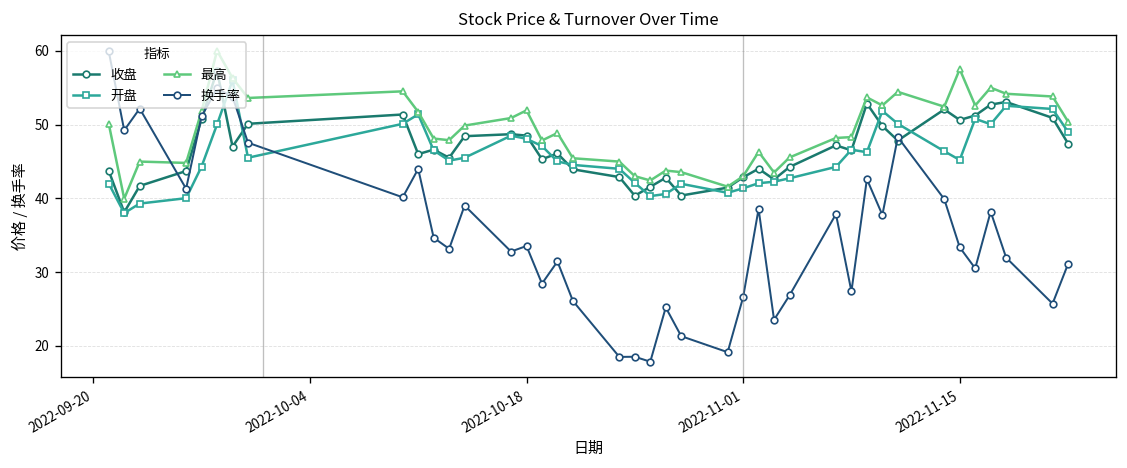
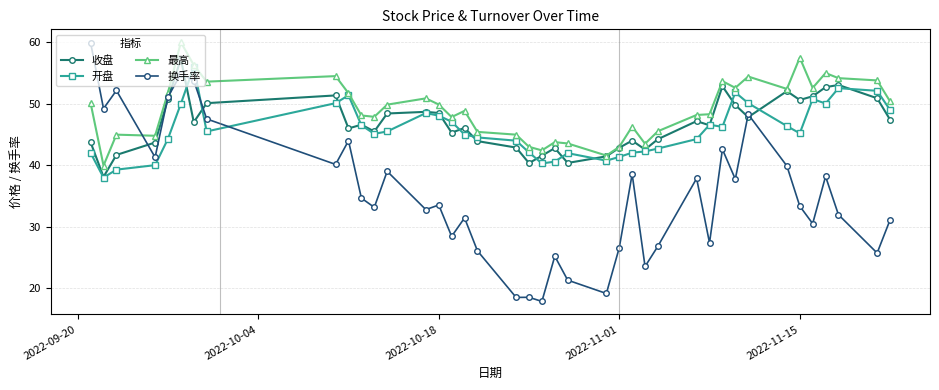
  {
    "开盘": {
      "2022-10-18": 48,
      "2022-11-01": 41,
      "2022-11-15": 45
    },
    "最高": {
-     "2022-10-18": 52,
+     "2022-10-18": 50,
      "2022-11-15": 58
    }
  }
